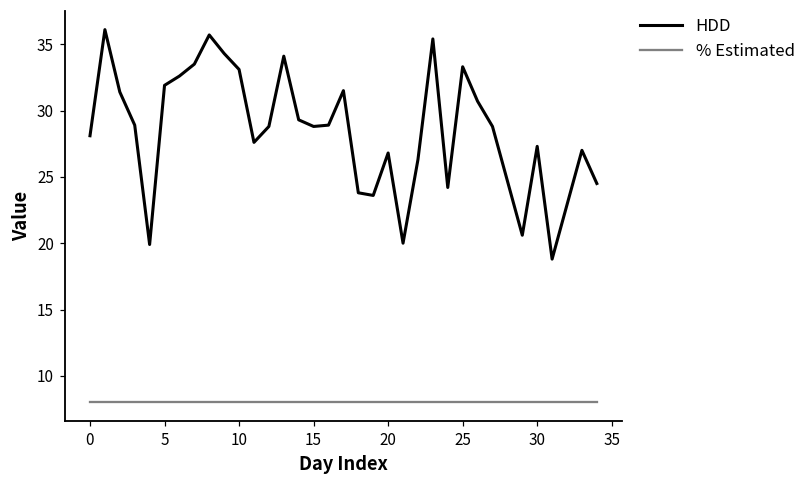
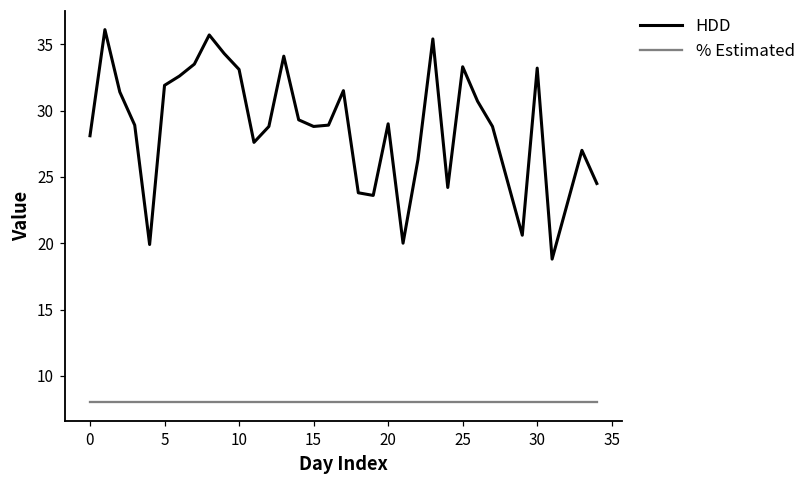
  {
    "HDD": {
      "0": 28.1,
      "5": 31.9,
      "10": 33.1,
      "15": 28.8,
-     "20": 26.8,
+     "20": 29.0,
      "25": 33.3,
-     "30": 27.3
+     "30": 33.2
    },
    "% Estimated": {
      "0": 8.0,
      "5": 8.0,
      "10": 8.0,
      "15": 8.0,
      "20": 8.0,
      "25": 8.0,
      "30": 8.0
    }
  }
